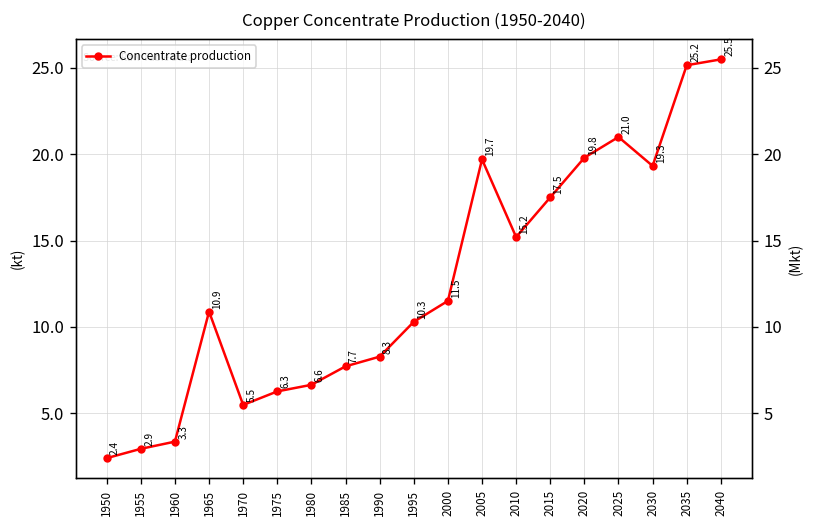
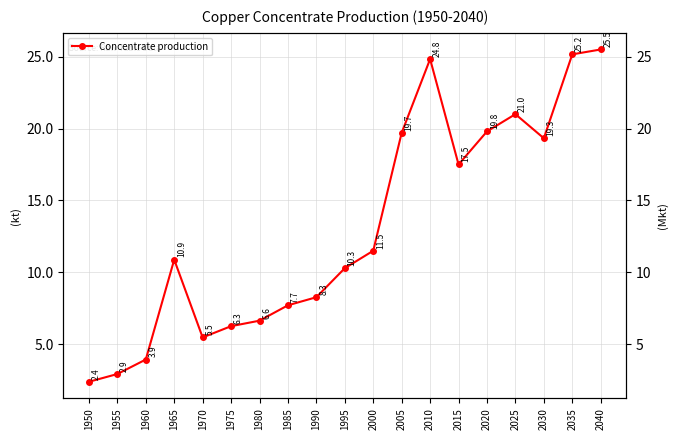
  {
-   "1960": 3.3,
-   "2010": 15.2
+   "1960": 3.9,
+   "2010": 24.8
  }
